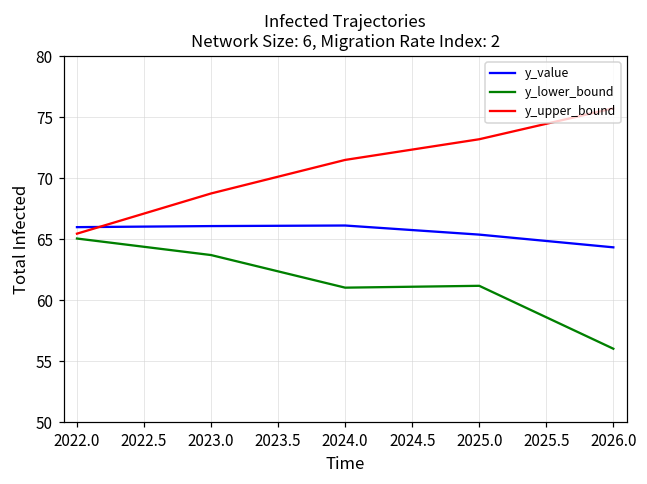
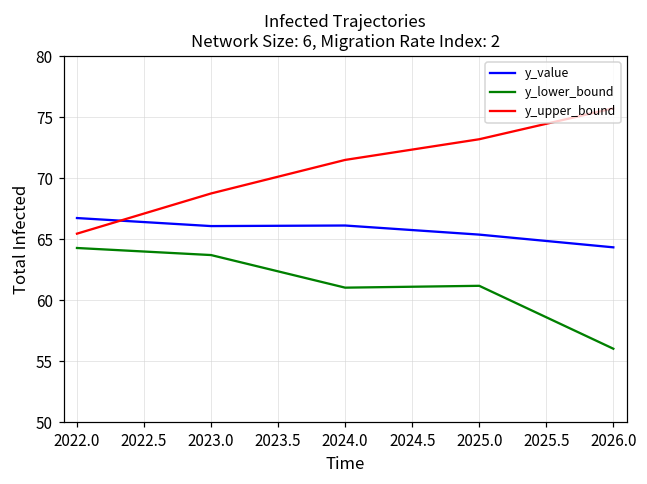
  {
    "y_value": {
-     "2022.0": 66.0,
+     "2022.0": 66.7,
      "2023.0": 66.1,
      "2024.0": 66.1,
      "2025.0": 65.4,
      "2026.0": 64.3
    },
    "y_lower_bound": {
-     "2022.0": 65.0,
+     "2022.0": 64.3,
      "2023.0": 63.7,
      "2024.0": 61.0,
      "2025.0": 61.2,
      "2026.0": 56.0
    },
    "y_upper_bound": {
      "2022.0": 65.4,
      "2023.0": 68.7,
      "2024.0": 71.5,
      "2025.0": 73.2
    }
  }
